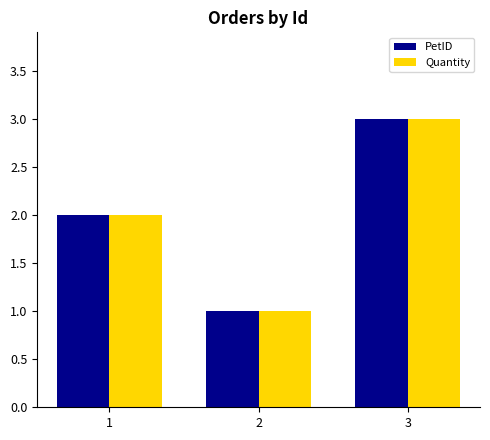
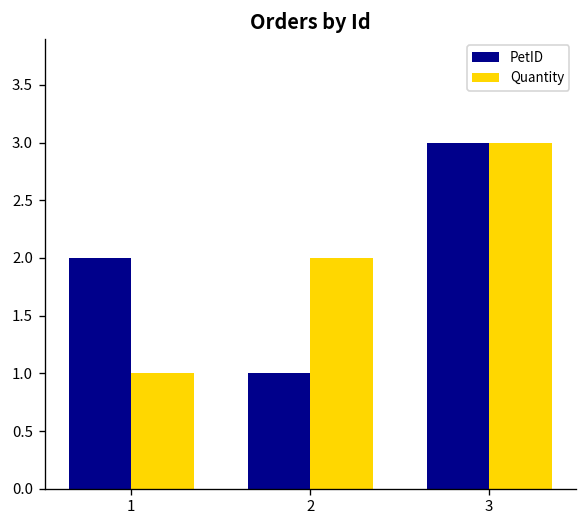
  {
    "PetID": {
      "1": 2,
      "2": 1,
      "3": 3
    },
    "Quantity": {
-     "1": 2,
-     "2": 1,
+     "1": 1,
+     "2": 2,
      "3": 3
    }
  }
